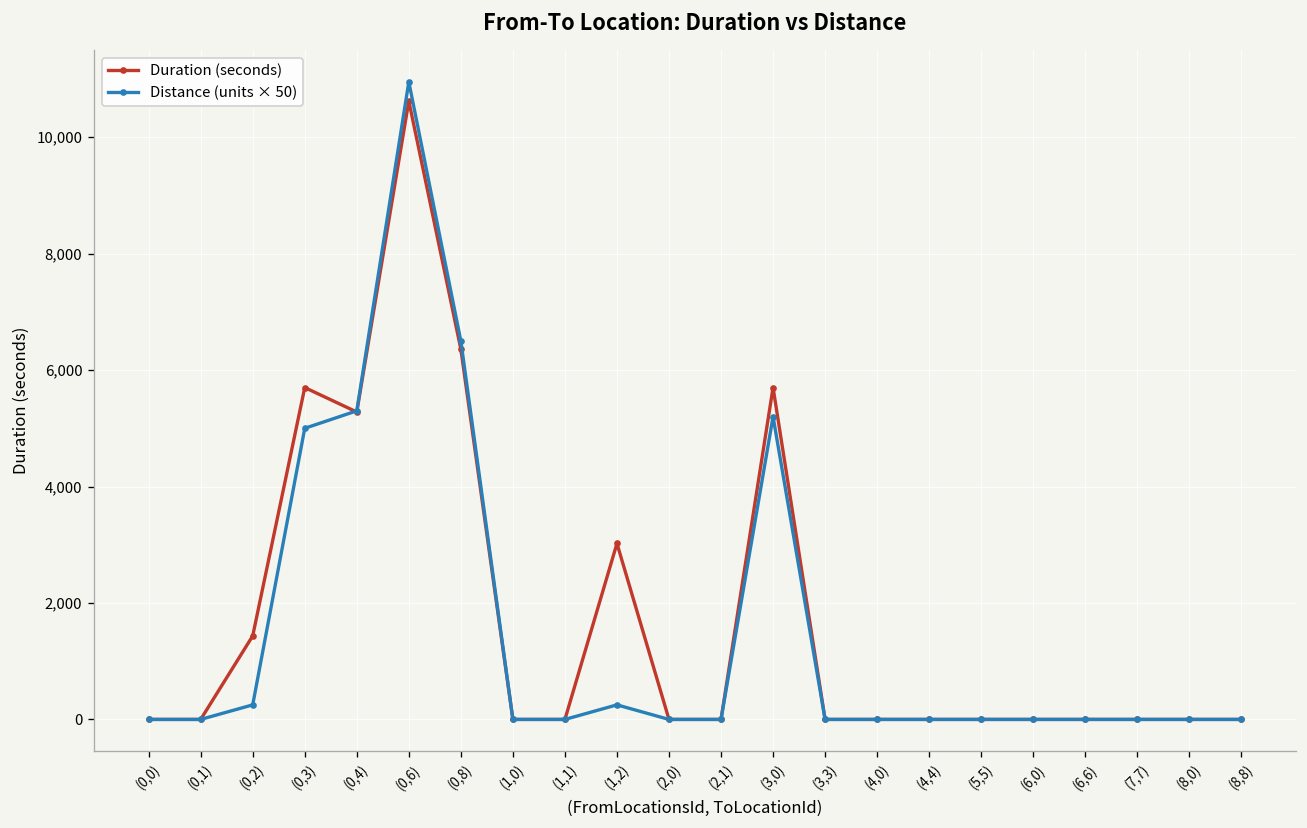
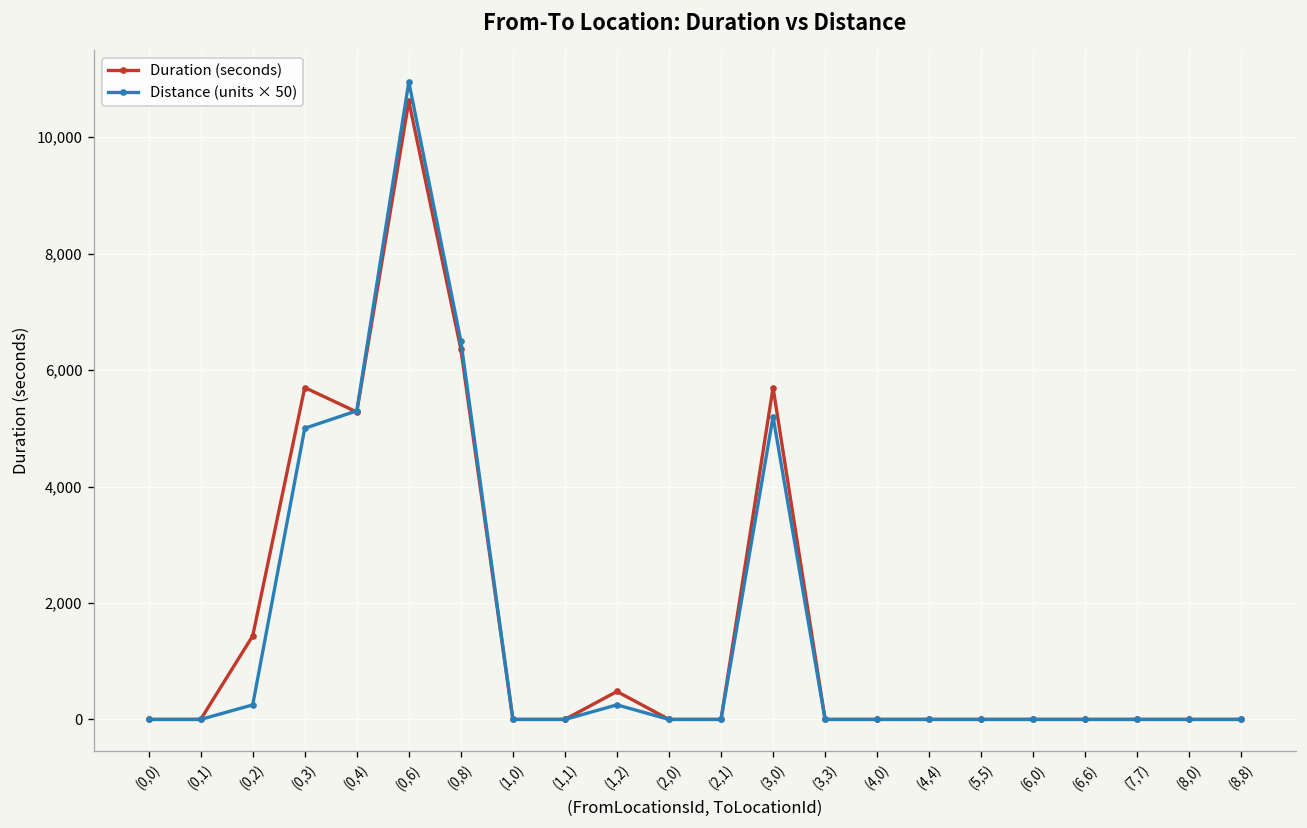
  {
    "Duration (seconds)": {
      "(0,2)": "1,400",
      "(0,3)": "5,700",
      "(0,6)": "10,600",
      "(0,8)": "6,400",
-     "(1,2)": "3,000",
+     "(1,2)": "500",
      "(3,0)": "5,700"
    },
    "Distance (units × 50)": {
      "(0,2)": "300",
      "(0,3)": "5,000",
      "(0,6)": "11,000",
      "(0,8)": "6,500",
      "(1,2)": "300",
      "(3,0)": "5,200"
    }
  }
